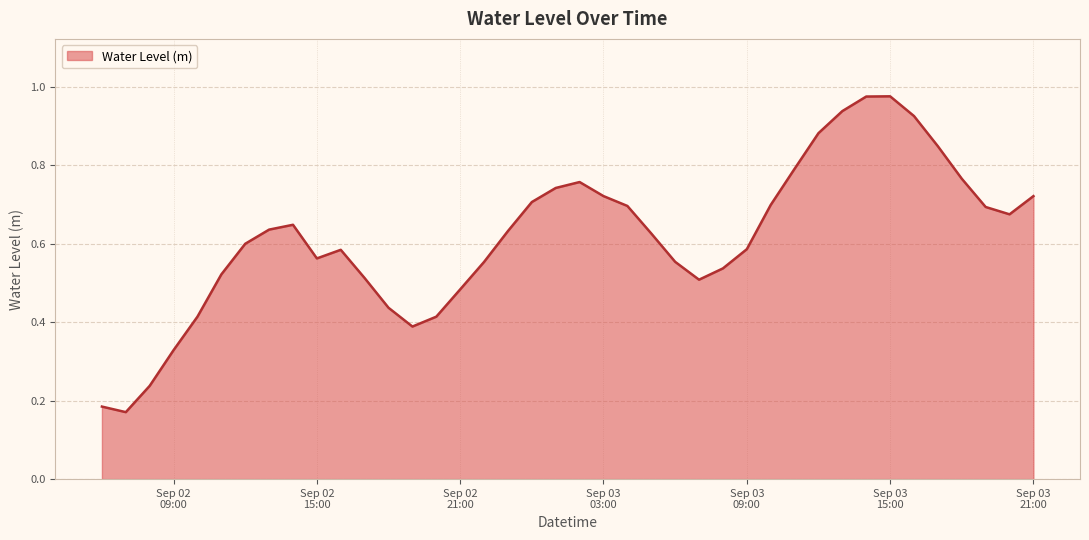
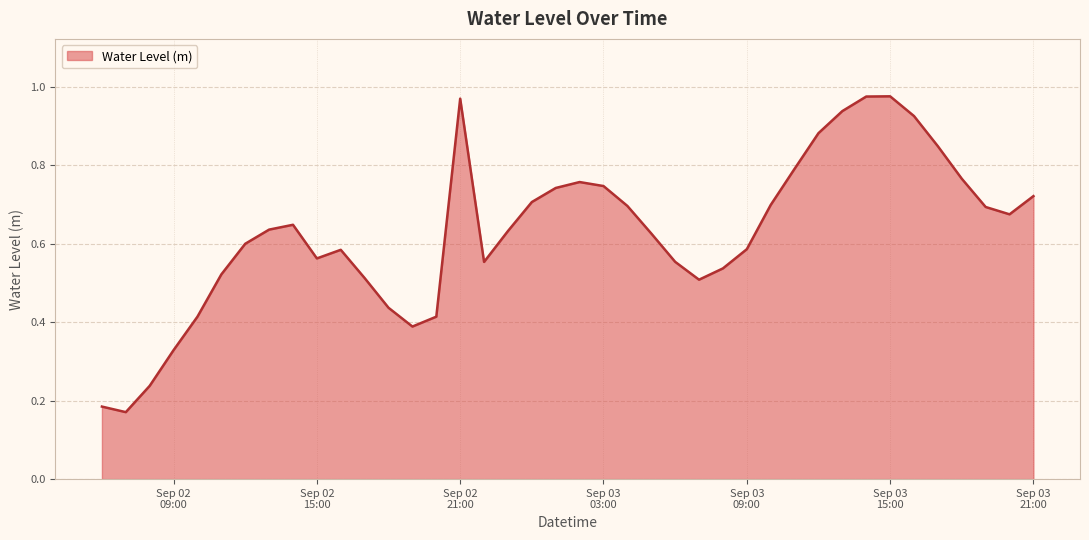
  {
    "Sep 02 09:00": 0.33,
    "Sep 02 15:00": 0.56,
-   "Sep 02 21:00": 0.48,
-   "Sep 03 03:00": 0.72,
+   "Sep 02 21:00": 0.97,
+   "Sep 03 03:00": 0.75,
    "Sep 03 09:00": 0.59,
    "Sep 03 15:00": 0.98,
    "Sep 03 21:00": 0.72
  }
